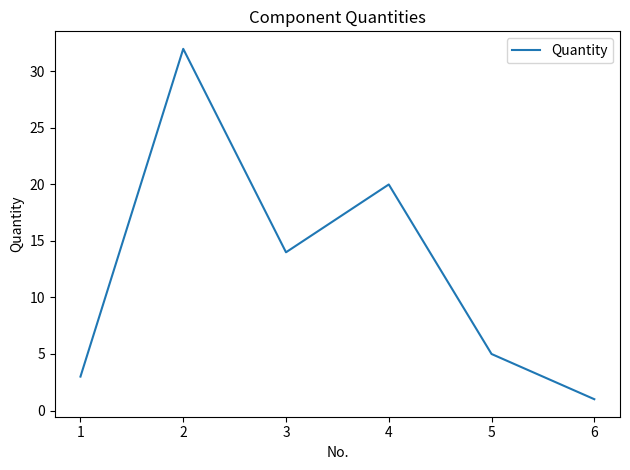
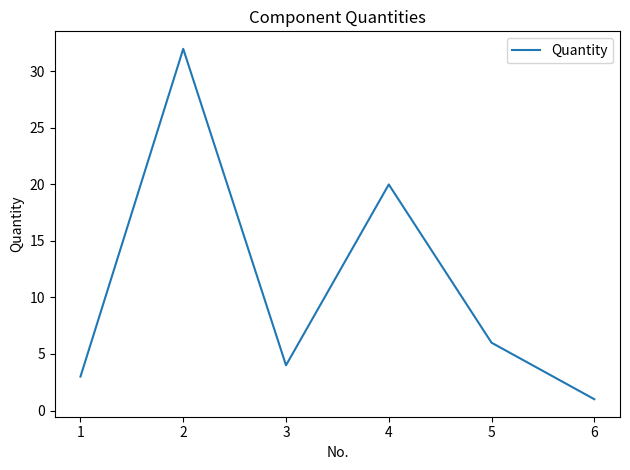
  {
    "1": 3,
    "2": 32,
-   "3": 14,
+   "3": 4,
    "4": 20,
-   "5": 5,
+   "5": 6,
    "6": 1
  }
